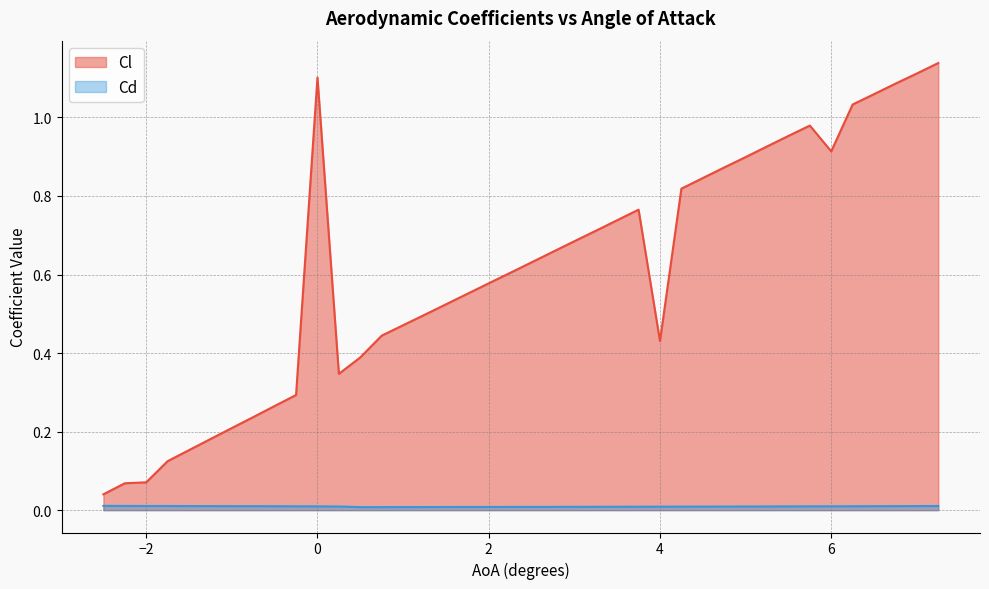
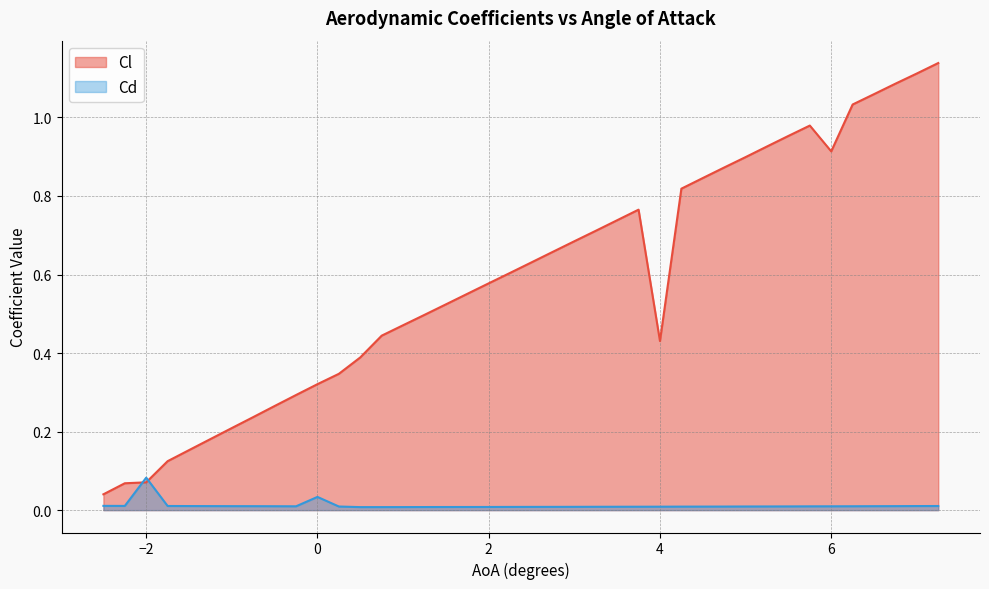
  {
    "Cl": {
      "−2": 0.07,
-     "0": 1.10,
+     "0": 0.32,
      "2": 0.58,
      "4": 0.43,
      "6": 0.91
    },
    "Cd": {
-     "−2": 0.01,
-     "0": 0.01,
+     "−2": 0.08,
+     "0": 0.03,
      "2": 0.01,
      "4": 0.01,
      "6": 0.01
    }
  }
